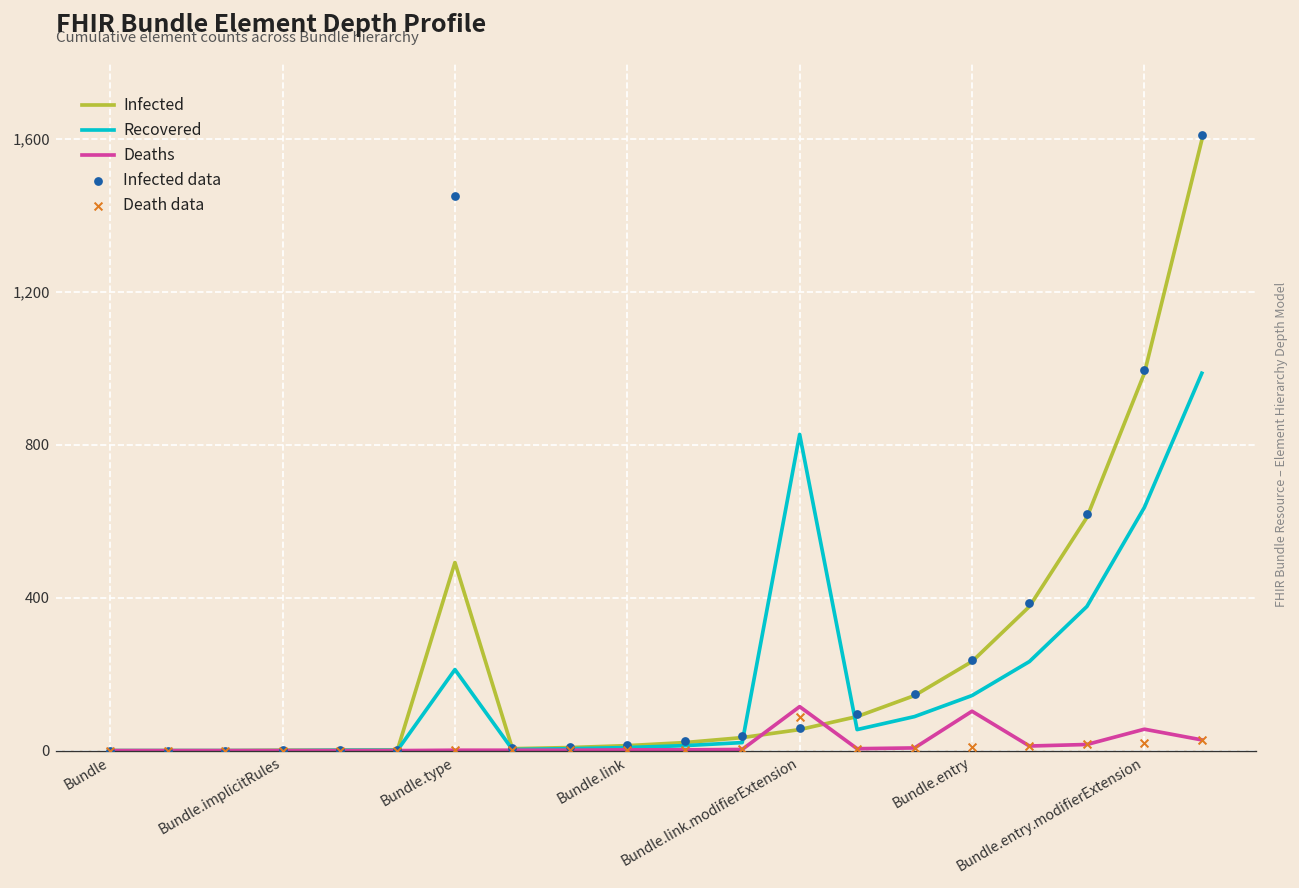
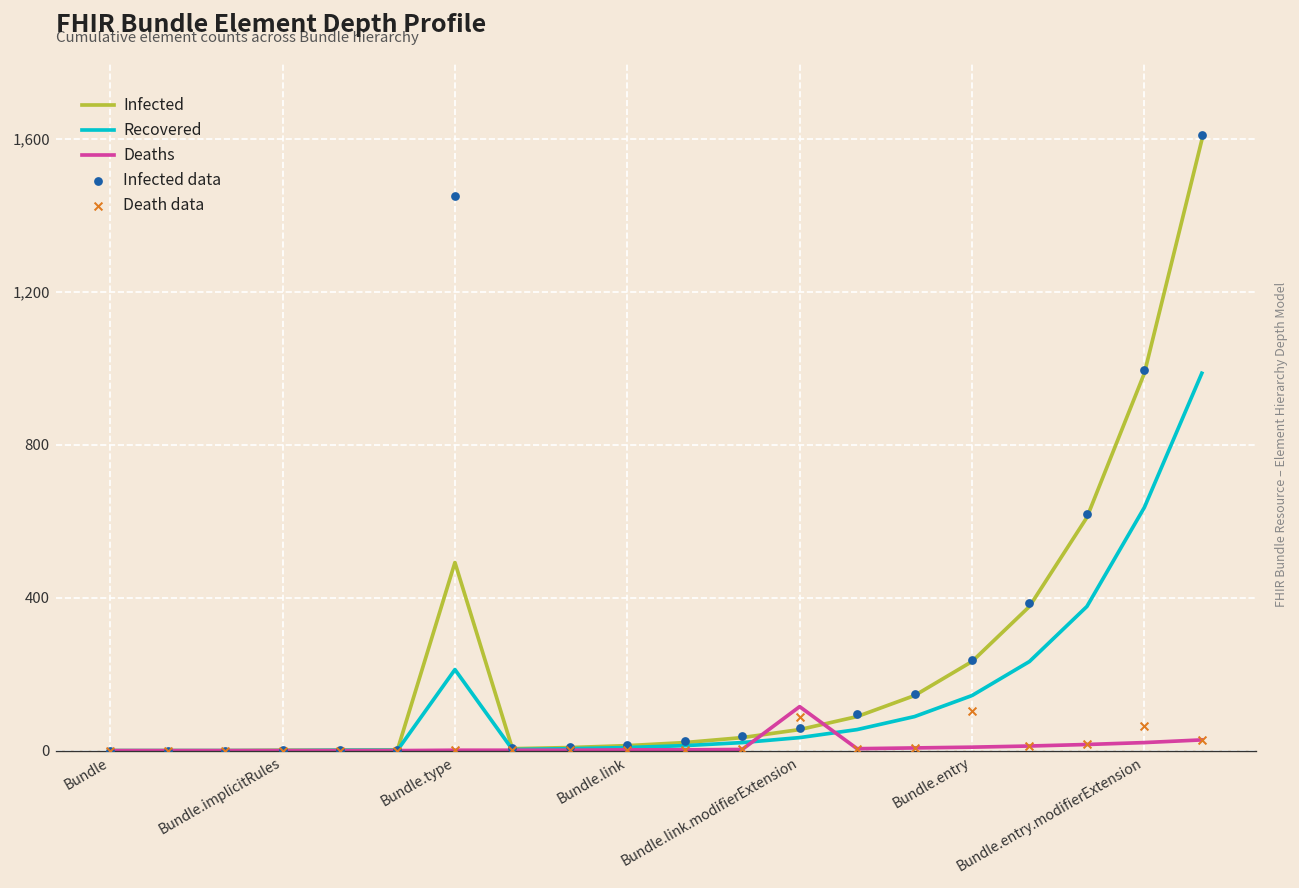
  {
    "Infected": {
      "Bundle.type": 490
    },
    "Recovered": {
      "Bundle.type": 210,
-     "Bundle.link.modifierExtension": 830,
+     "Bundle.link.modifierExtension": 30,
      "Bundle.entry": 140,
      "Bundle.entry.modifierExtension": 640
    },
    "Death data": {
-     "Bundle.entry": 10,
-     "Bundle.entry.modifierExtension": 20
+     "Bundle.entry": 100,
+     "Bundle.entry.modifierExtension": 60
    },
    "Deaths": {
      "Bundle.link.modifierExtension": 120,
-     "Bundle.entry": 100,
-     "Bundle.entry.modifierExtension": 60
+     "Bundle.entry": 10,
+     "Bundle.entry.modifierExtension": 20
    }
  }
